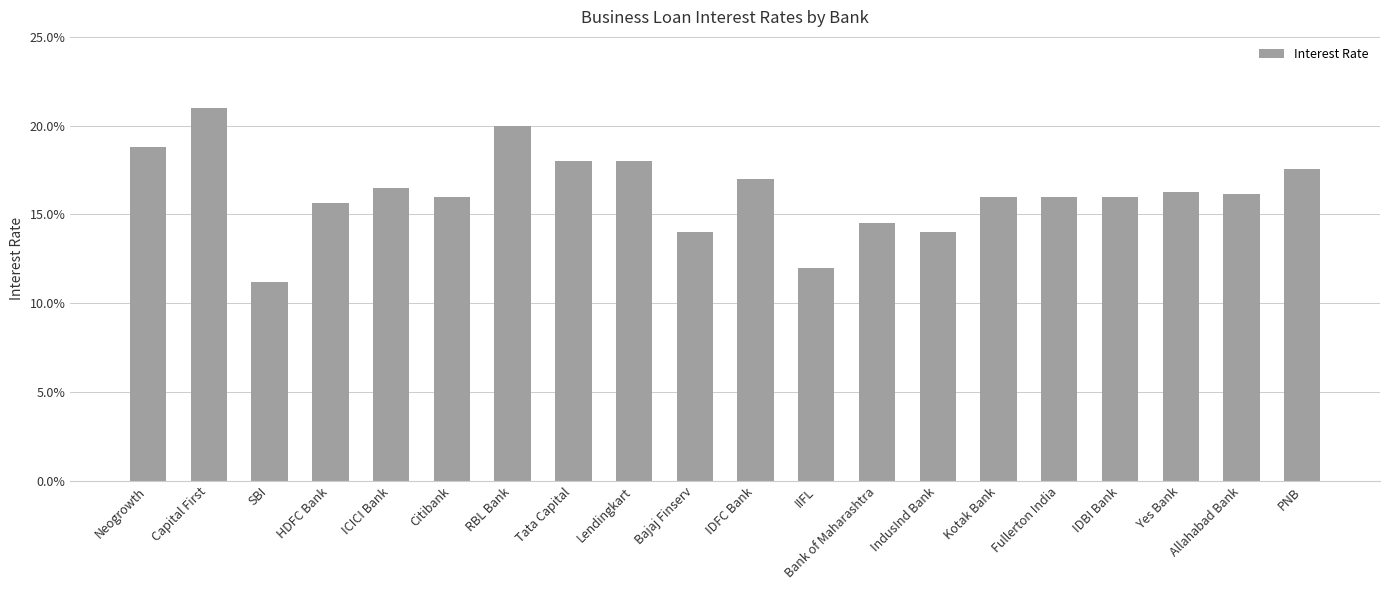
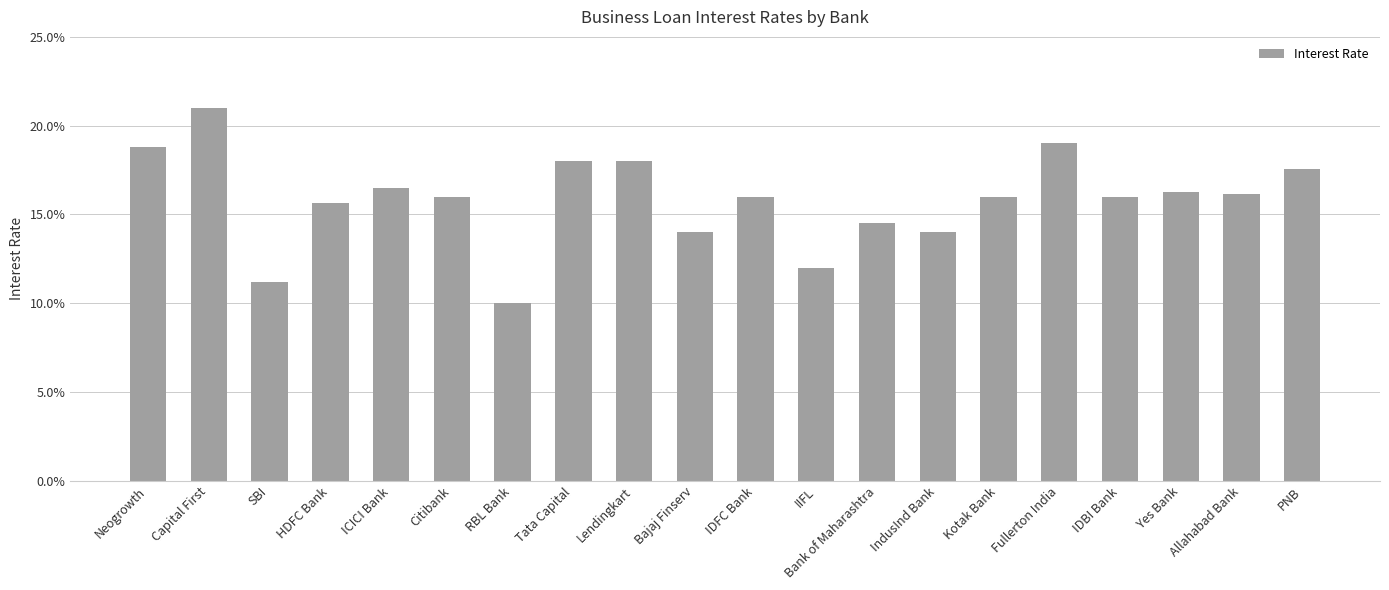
  {
    "Neogrowth": "18.8%",
    "Capital First": "21.0%",
    "SBI": "11.2%",
    "HDFC Bank": "15.7%",
    "ICICI Bank": "16.5%",
    "Citibank": "16.0%",
-   "RBL Bank": "20.0%",
+   "RBL Bank": "10.0%",
    "Tata Capital": "18.0%",
    "Lendingkart": "18.0%",
    "Bajaj Finserv": "14.0%",
-   "IDFC Bank": "17.0%",
+   "IDFC Bank": "16.0%",
    "IIFL": "12.0%",
    "Bank of Maharashtra": "14.5%",
    "IndusInd Bank": "14.0%",
    "Kotak Bank": "16.0%",
-   "Fullerton India": "16.0%",
+   "Fullerton India": "19.0%",
    "IDBI Bank": "16.0%",
    "Yes Bank": "16.3%",
    "Allahabad Bank": "16.2%",
    "PNB": "17.6%"
  }
